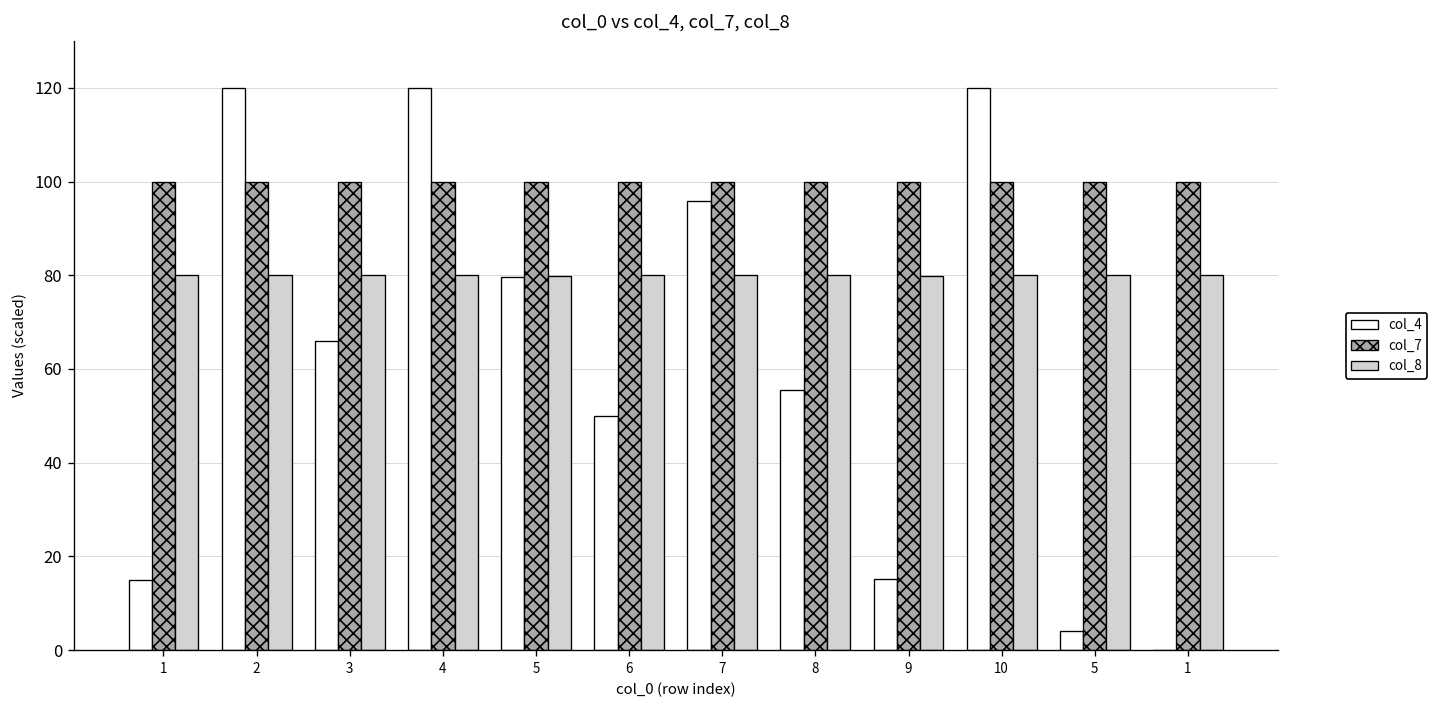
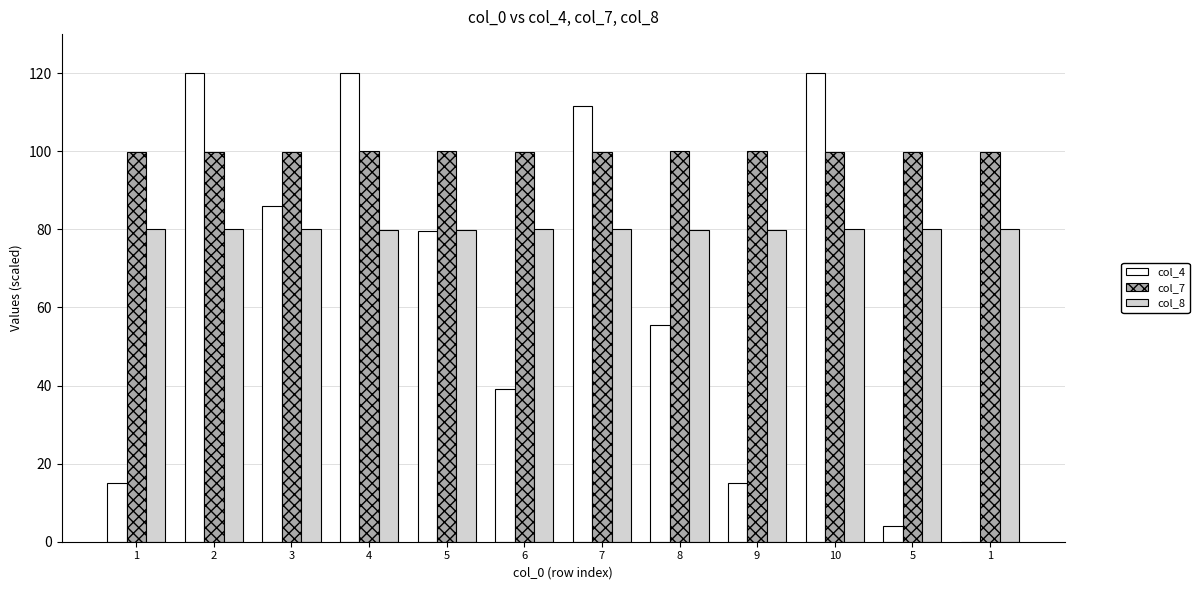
  {
    "col_4": {
      "2": 120,
-     "3": 66,
+     "3": 86,
      "4": 120,
-     "6": 50,
-     "7": 96,
+     "6": 39,
+     "7": 112,
      "8": 55,
      "9": 15,
      "10": 120
    },
    "col_7": {
      "2": 100,
      "3": 100,
      "4": 100,
      "6": 100,
      "7": 100,
      "8": 100,
      "9": 100,
      "10": 100
    },
    "col_8": {
      "2": 80,
      "3": 80,
      "4": 80,
      "6": 80,
      "7": 80,
      "8": 80,
      "9": 80,
      "10": 80
    }
  }
